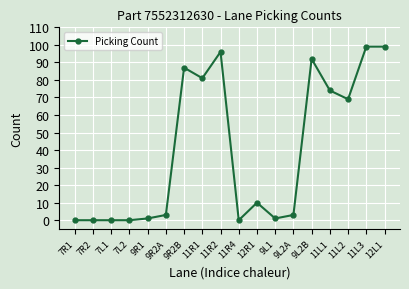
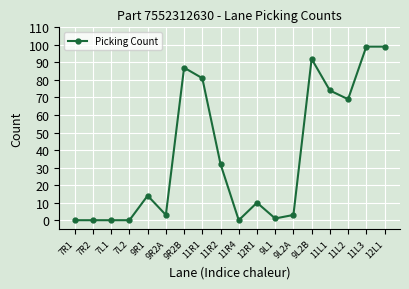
  {
    "7R1": 0,
    "7R2": 0,
    "7L1": 0,
    "7L2": 0,
-   "9R1": 1,
+   "9R1": 14,
    "9R2A": 3,
    "9R2B": 87,
    "11R1": 81,
-   "11R2": 96,
+   "11R2": 32,
    "11R4": 0,
    "12R1": 10,
    "9L1": 1,
    "9L2A": 3,
    "9L2B": 92,
    "11L1": 74,
    "11L2": 69,
    "11L3": 99,
    "12L1": 99
  }
